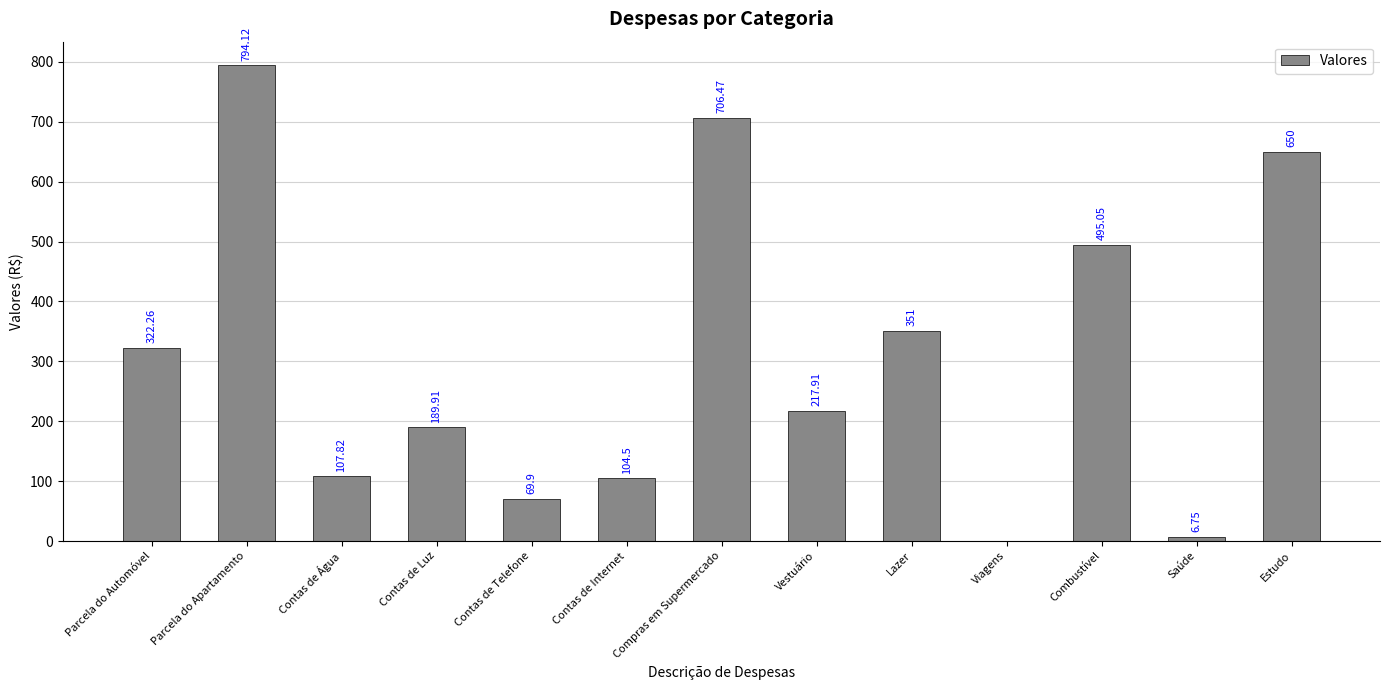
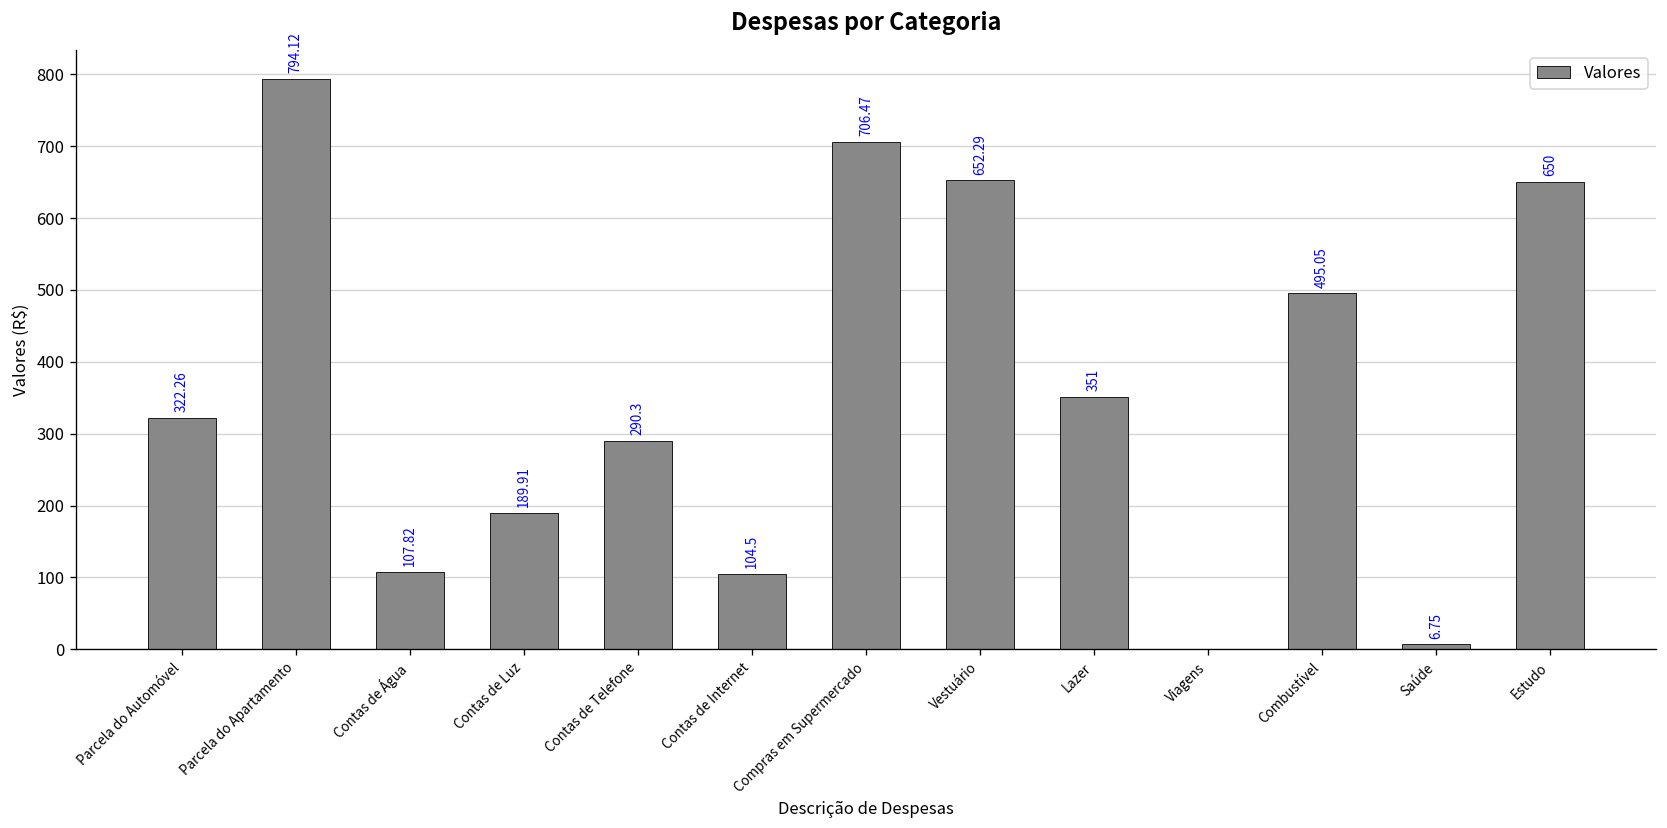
  {
    "Parcela do Automóvel": 322.26,
    "Parcela do Apartamento": 794.12,
    "Contas de Água": 107.82,
    "Contas de Luz": 189.91,
-   "Contas de Telefone": 69.9,
+   "Contas de Telefone": 290.3,
    "Contas de Internet": 104.5,
    "Compras em Supermercado": 706.47,
-   "Vestuário": 217.91,
+   "Vestuário": 652.29,
    "Lazer": 351,
    "Combustível": 495.05,
    "Saúde": 6.75,
    "Estudo": 650
  }
